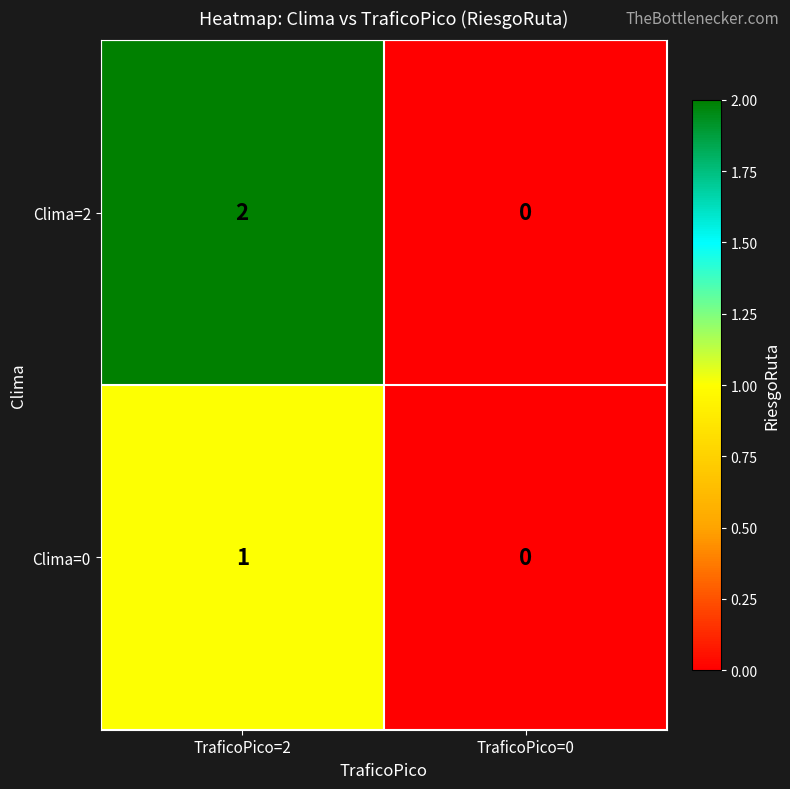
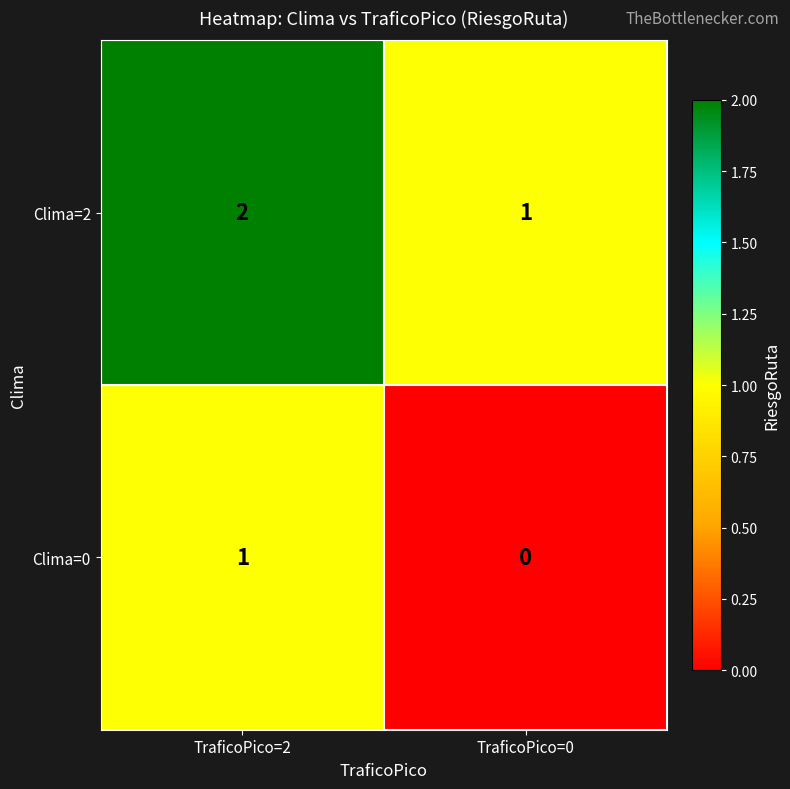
  {
    "Clima=2": {
      "TraficoPico=2": 2,
-     "TraficoPico=0": 0
+     "TraficoPico=0": 1
    },
    "Clima=0": {
      "TraficoPico=2": 1,
      "TraficoPico=0": 0
    }
  }
